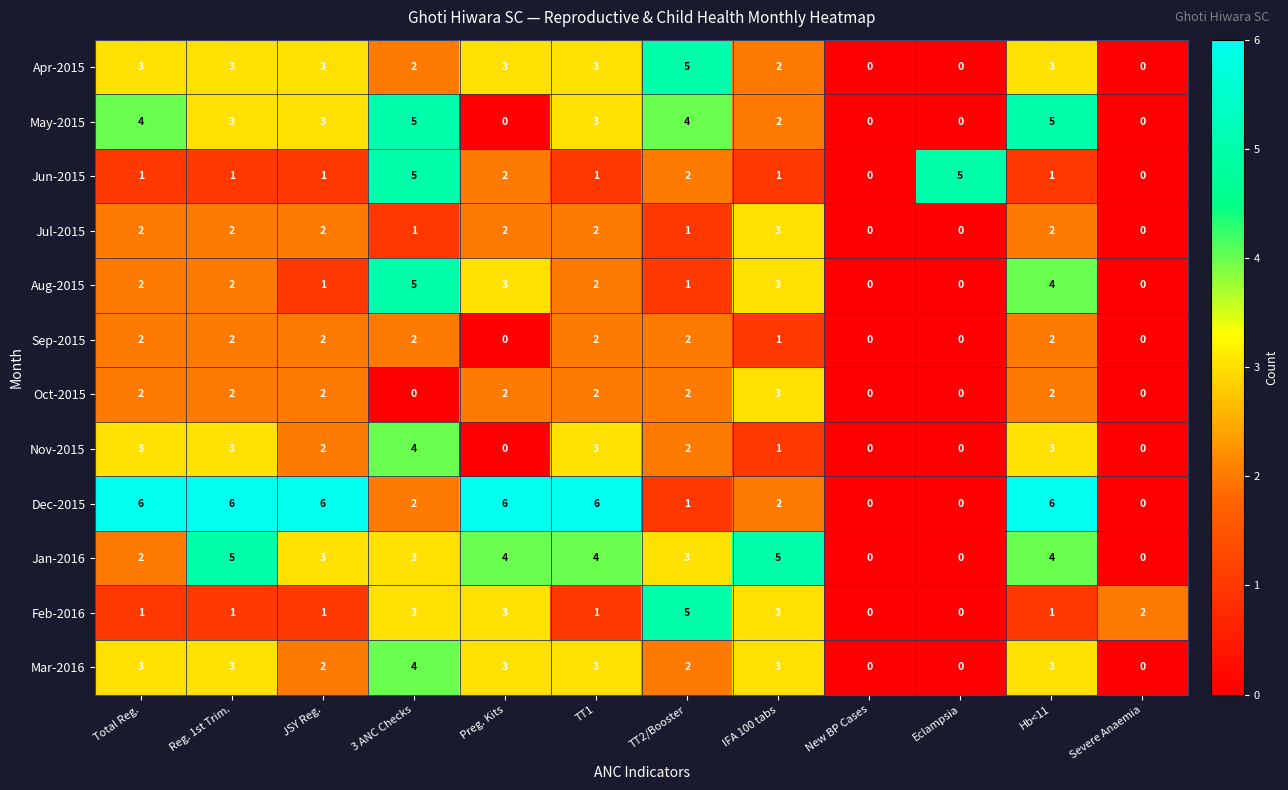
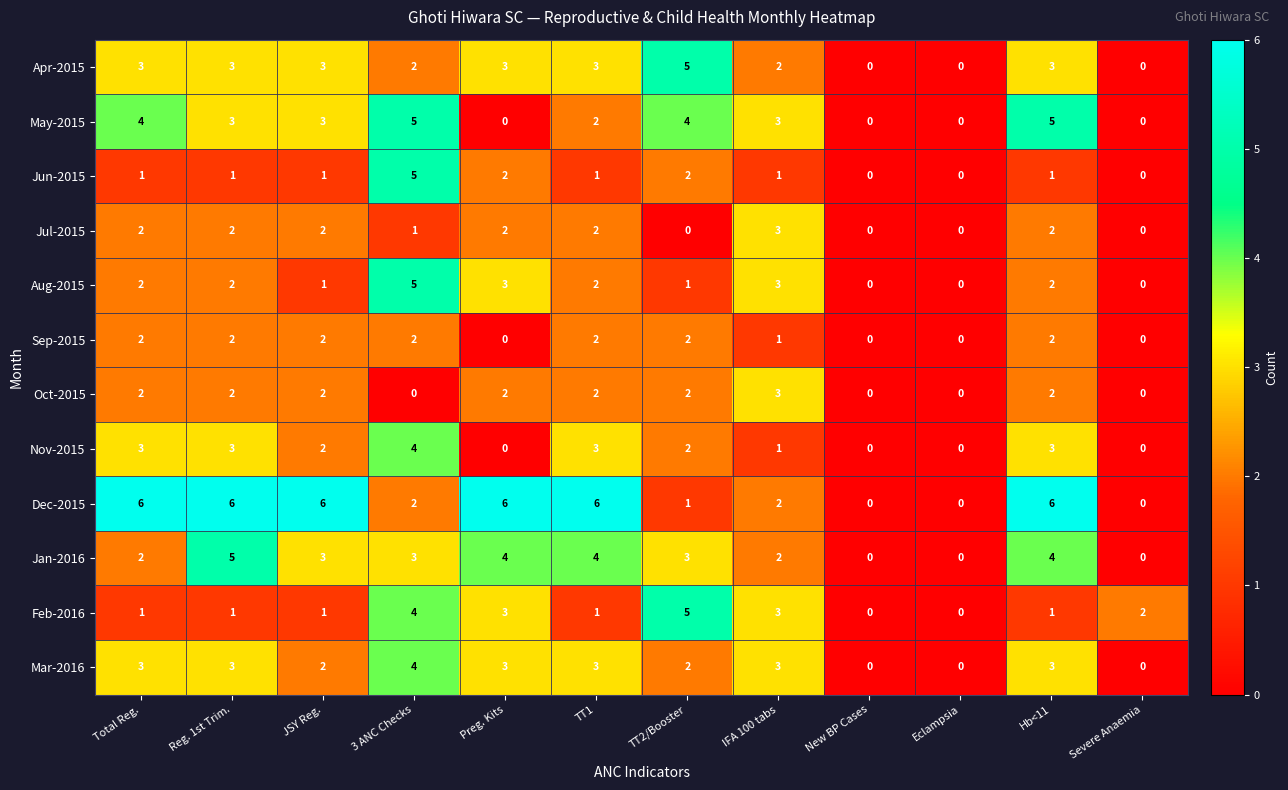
  {
    "Apr-2015": {
      "Total Reg.": 3,
      "Reg. 1st Trim.": 3,
      "JSY Reg.": 3,
      "3 ANC Checks": 2,
      "Preg. Kits": 3,
      "TT1": 3,
      "TT2/Booster": 5,
      "IFA 100 tabs": 2,
      "New BP Cases": 0,
      "Eclampsia": 0,
      "Hb<11": 3,
      "Severe Anaemia": 0
    },
    "May-2015": {
      "Total Reg.": 4,
      "Reg. 1st Trim.": 3,
      "JSY Reg.": 3,
      "3 ANC Checks": 5,
      "Preg. Kits": 0,
-     "TT1": 3,
+     "TT1": 2,
      "TT2/Booster": 4,
-     "IFA 100 tabs": 2,
+     "IFA 100 tabs": 3,
      "New BP Cases": 0,
      "Eclampsia": 0,
      "Hb<11": 5,
      "Severe Anaemia": 0
    },
    "Jun-2015": {
      "Total Reg.": 1,
      "Reg. 1st Trim.": 1,
      "JSY Reg.": 1,
      "3 ANC Checks": 5,
      "Preg. Kits": 2,
      "TT1": 1,
      "TT2/Booster": 2,
      "IFA 100 tabs": 1,
      "New BP Cases": 0,
-     "Eclampsia": 5,
+     "Eclampsia": 0,
      "Hb<11": 1,
      "Severe Anaemia": 0
    },
    "Jul-2015": {
      "Total Reg.": 2,
      "Reg. 1st Trim.": 2,
      "JSY Reg.": 2,
      "3 ANC Checks": 1,
      "Preg. Kits": 2,
      "TT1": 2,
-     "TT2/Booster": 1,
+     "TT2/Booster": 0,
      "IFA 100 tabs": 3,
      "New BP Cases": 0,
      "Eclampsia": 0,
      "Hb<11": 2,
      "Severe Anaemia": 0
    },
    "Aug-2015": {
      "Total Reg.": 2,
      "Reg. 1st Trim.": 2,
      "JSY Reg.": 1,
      "3 ANC Checks": 5,
      "Preg. Kits": 3,
      "TT1": 2,
      "TT2/Booster": 1,
      "IFA 100 tabs": 3,
      "New BP Cases": 0,
      "Eclampsia": 0,
-     "Hb<11": 4,
+     "Hb<11": 2,
      "Severe Anaemia": 0
    },
    "Sep-2015": {
      "Total Reg.": 2,
      "Reg. 1st Trim.": 2,
      "JSY Reg.": 2,
      "3 ANC Checks": 2,
      "Preg. Kits": 0,
      "TT1": 2,
      "TT2/Booster": 2,
      "IFA 100 tabs": 1,
      "New BP Cases": 0,
      "Eclampsia": 0,
      "Hb<11": 2,
      "Severe Anaemia": 0
    },
    "Oct-2015": {
      "Total Reg.": 2,
      "Reg. 1st Trim.": 2,
      "JSY Reg.": 2,
      "3 ANC Checks": 0,
      "Preg. Kits": 2,
      "TT1": 2,
      "TT2/Booster": 2,
      "IFA 100 tabs": 3,
      "New BP Cases": 0,
      "Eclampsia": 0,
      "Hb<11": 2,
      "Severe Anaemia": 0
    },
    "Nov-2015": {
      "Total Reg.": 3,
      "Reg. 1st Trim.": 3,
      "JSY Reg.": 2,
      "3 ANC Checks": 4,
      "Preg. Kits": 0,
      "TT1": 3,
      "TT2/Booster": 2,
      "IFA 100 tabs": 1,
      "New BP Cases": 0,
      "Eclampsia": 0,
      "Hb<11": 3,
      "Severe Anaemia": 0
    },
    "Dec-2015": {
      "Total Reg.": 6,
      "Reg. 1st Trim.": 6,
      "JSY Reg.": 6,
      "3 ANC Checks": 2,
      "Preg. Kits": 6,
      "TT1": 6,
      "TT2/Booster": 1,
      "IFA 100 tabs": 2,
      "New BP Cases": 0,
      "Eclampsia": 0,
      "Hb<11": 6,
      "Severe Anaemia": 0
    },
    "Jan-2016": {
      "Total Reg.": 2,
      "Reg. 1st Trim.": 5,
      "JSY Reg.": 3,
      "3 ANC Checks": 3,
      "Preg. Kits": 4,
      "TT1": 4,
      "TT2/Booster": 3,
-     "IFA 100 tabs": 5,
+     "IFA 100 tabs": 2,
      "New BP Cases": 0,
      "Eclampsia": 0,
      "Hb<11": 4,
      "Severe Anaemia": 0
    },
    "Feb-2016": {
      "Total Reg.": 1,
      "Reg. 1st Trim.": 1,
      "JSY Reg.": 1,
-     "3 ANC Checks": 3,
+     "3 ANC Checks": 4,
      "Preg. Kits": 3,
      "TT1": 1,
      "TT2/Booster": 5,
      "IFA 100 tabs": 3,
      "New BP Cases": 0,
      "Eclampsia": 0,
      "Hb<11": 1,
      "Severe Anaemia": 2
    },
    "Mar-2016": {
      "Total Reg.": 3,
      "Reg. 1st Trim.": 3,
      "JSY Reg.": 2,
      "3 ANC Checks": 4,
      "Preg. Kits": 3,
      "TT1": 3,
      "TT2/Booster": 2,
      "IFA 100 tabs": 3,
      "New BP Cases": 0,
      "Eclampsia": 0,
      "Hb<11": 3,
      "Severe Anaemia": 0
    }
  }
